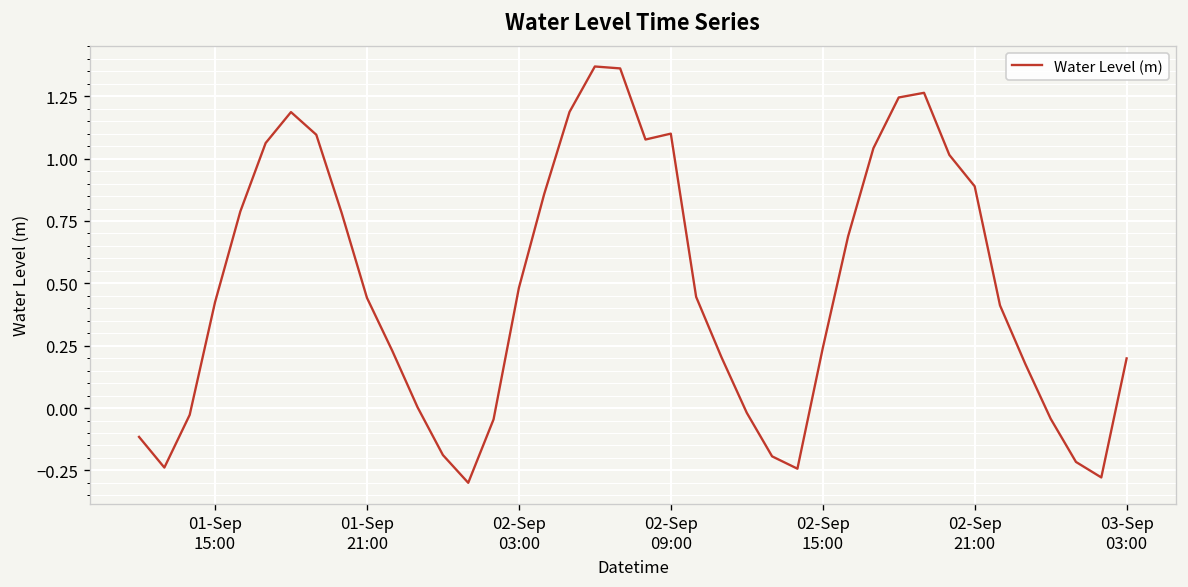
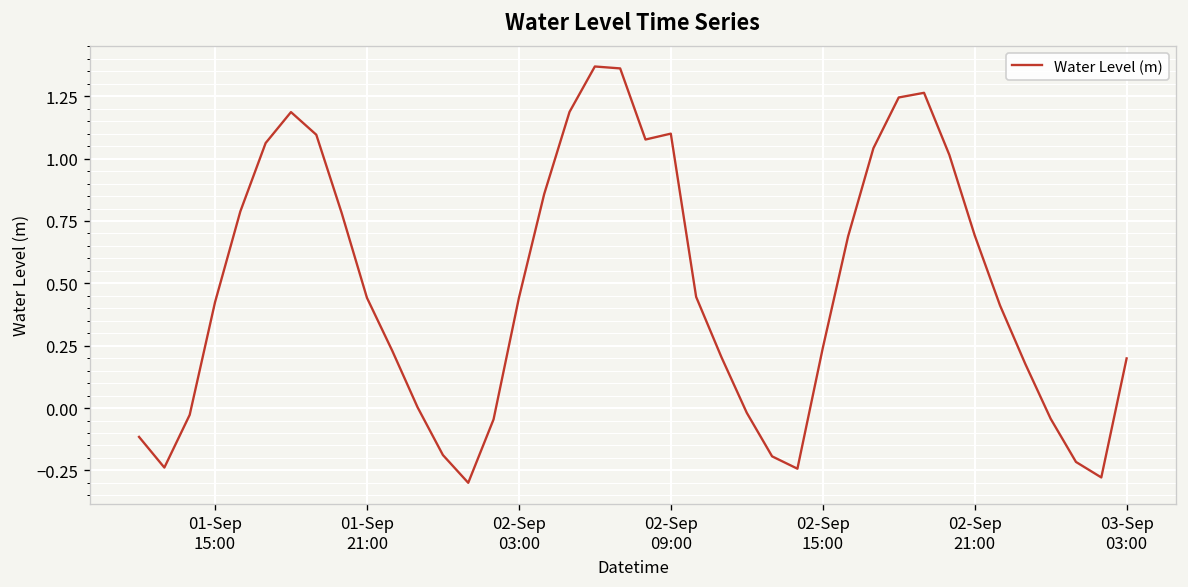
  {
    "01-Sep 15:00": 0.42,
    "01-Sep 21:00": 0.44,
-   "02-Sep 03:00": 0.48,
+   "02-Sep 03:00": 0.44,
    "02-Sep 09:00": 1.10,
    "02-Sep 15:00": 0.24,
-   "02-Sep 21:00": 0.89,
+   "02-Sep 21:00": 0.69,
    "03-Sep 03:00": 0.20
  }
